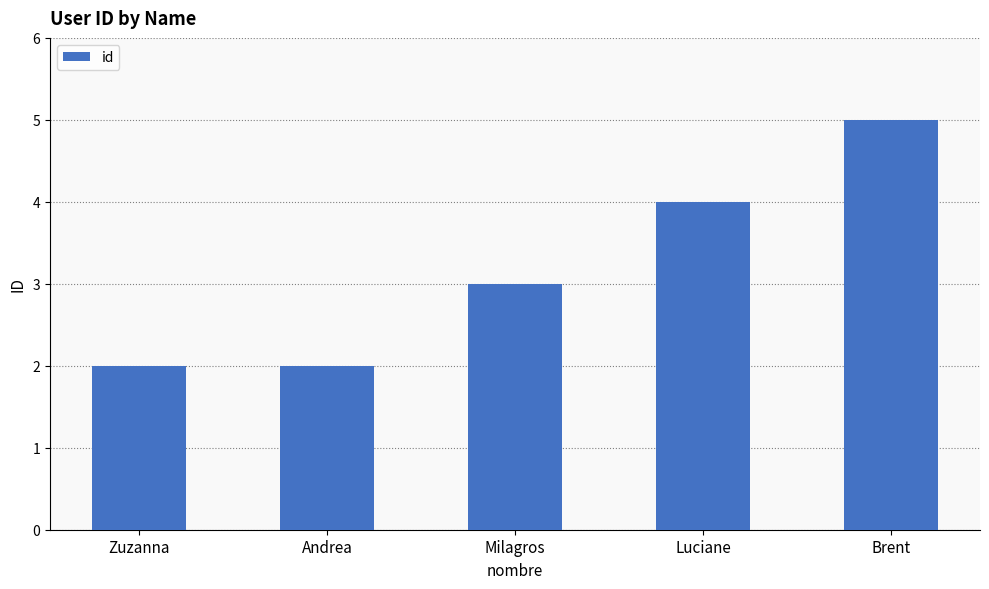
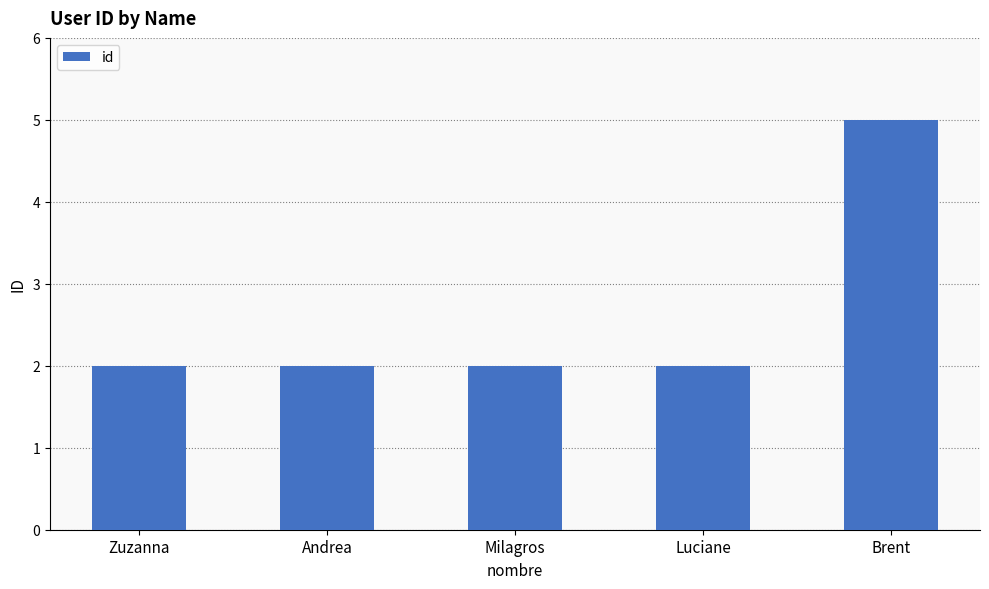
  {
    "Zuzanna": 2,
    "Andrea": 2,
-   "Milagros": 3,
-   "Luciane": 4,
+   "Milagros": 2,
+   "Luciane": 2,
    "Brent": 5
  }
